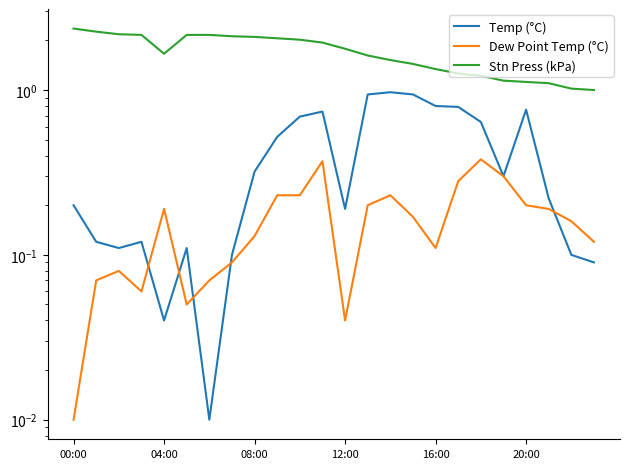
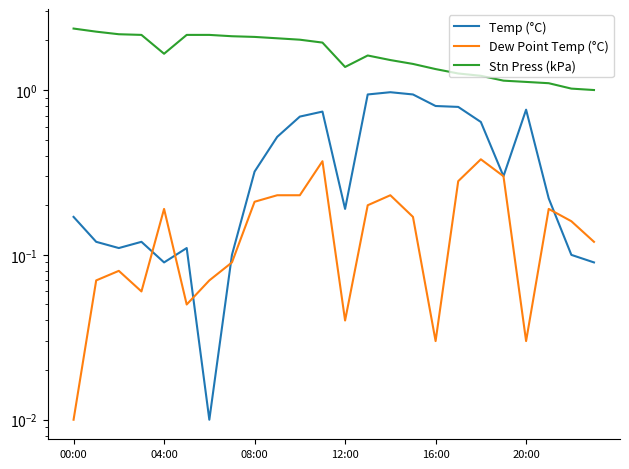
  {
    "Temp (°C)": {
-     "00:00": 0.20,
-     "04:00": 0.040,
+     "00:00": 0.17,
+     "04:00": 0.09,
      "08:00": 0.32,
      "12:00": 0.19,
      "16:00": 0.8,
      "20:00": 0.8
    },
    "Dew Point Temp (°C)": {
      "00:00": 0.010,
      "04:00": 0.19,
-     "08:00": 0.13,
+     "08:00": 0.21,
      "12:00": 0.040,
-     "16:00": 0.11,
-     "20:00": 0.20
+     "16:00": 0.030,
+     "20:00": 0.030
    },
    "Stn Press (kPa)": {
      "00:00": 2.4,
      "04:00": 1.7,
      "08:00": 2.1,
-     "12:00": 1.8,
+     "12:00": 1.4,
      "16:00": 1.3,
      "20:00": 1.1
    }
  }
